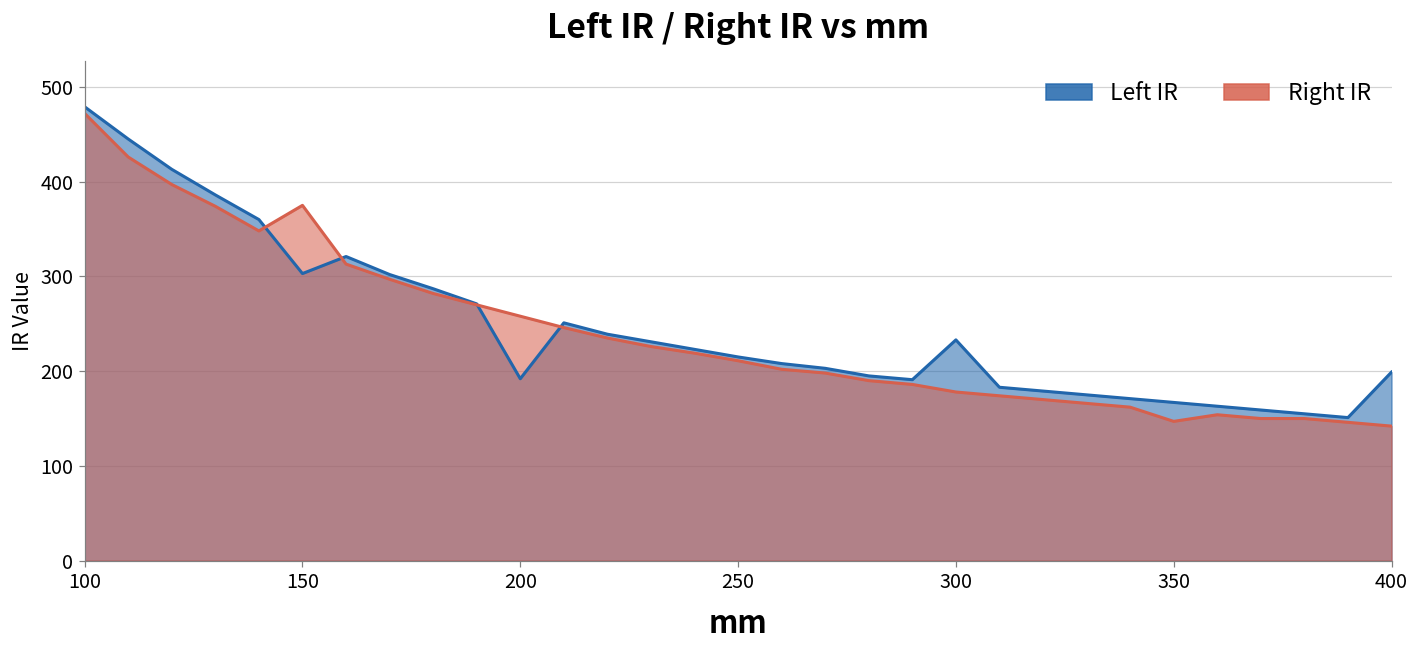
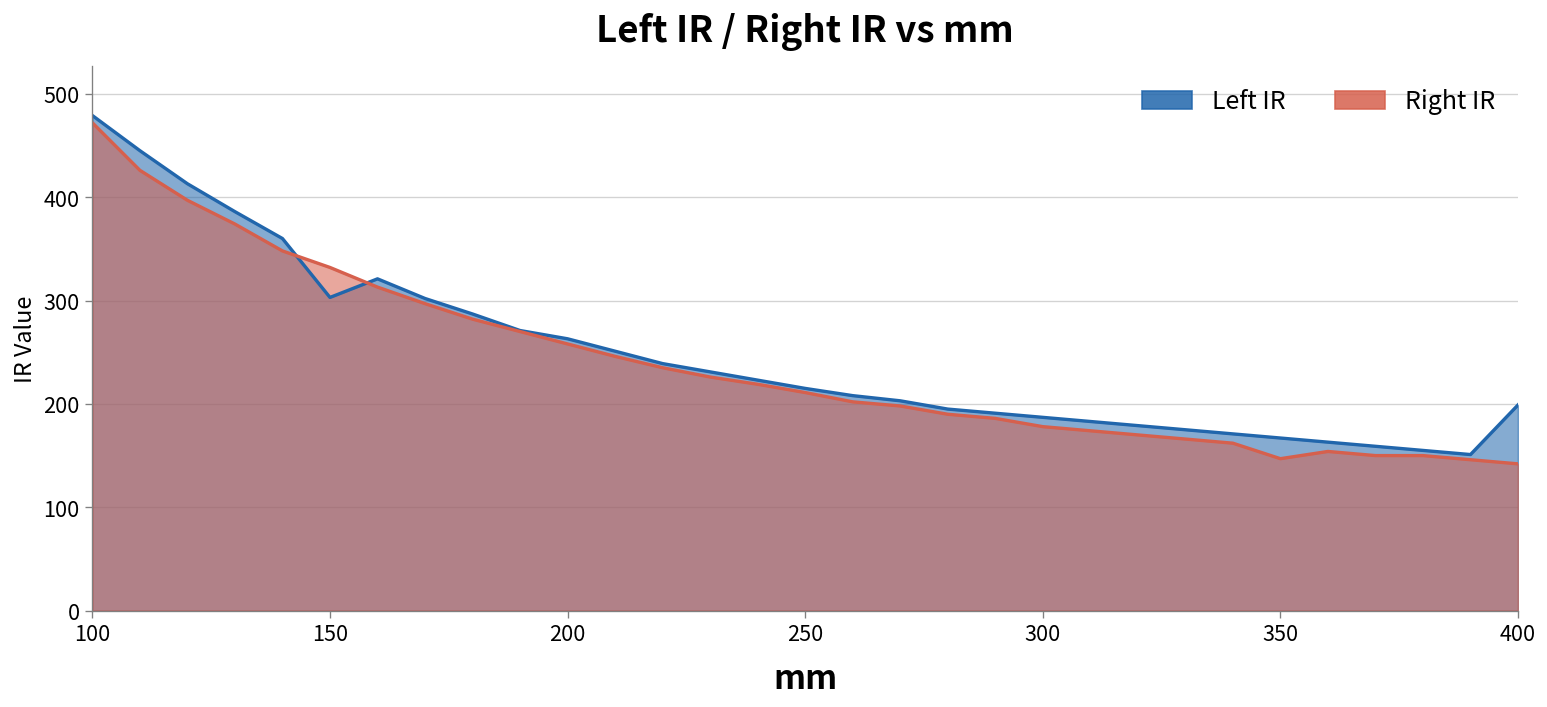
  {
    "Left IR": {
      "100": 480,
      "150": 300,
-     "200": 190,
+     "200": 260,
      "250": 220,
-     "300": 230,
+     "300": 190,
      "350": 170,
      "400": 200
    },
    "Right IR": {
      "100": 470,
-     "150": 380,
+     "150": 330,
      "200": 260,
      "250": 210,
      "300": 180,
      "350": 150,
      "400": 140
    }
  }
